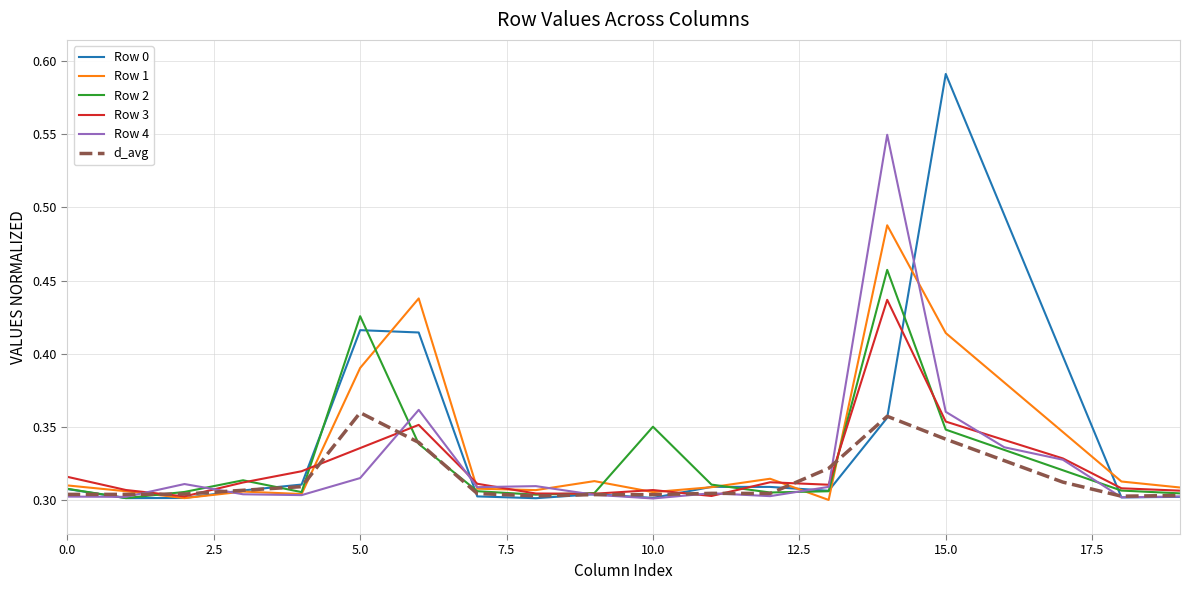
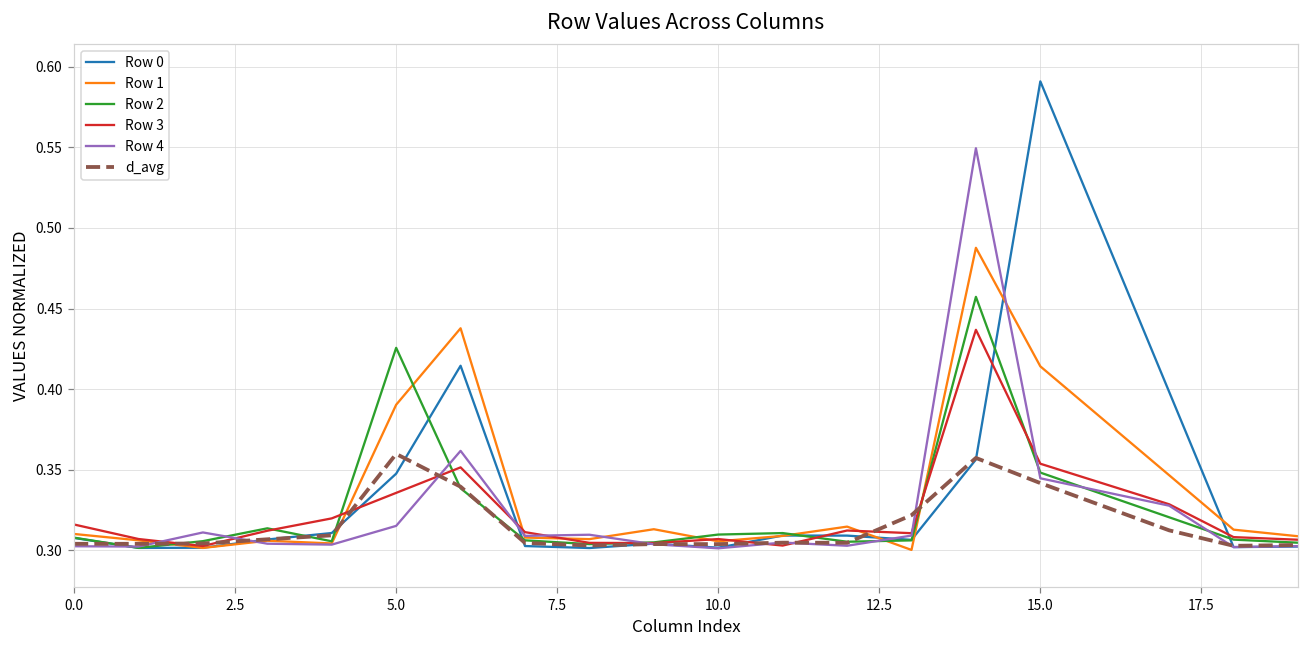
  {
    "Row 0": {
-     "5.0": 0.416,
+     "5.0": 0.348,
      "15.0": 0.591
    },
    "Row 1": {
      "0.0": 0.310,
      "5.0": 0.390,
      "15.0": 0.414
    },
    "Row 2": {
      "5.0": 0.426,
-     "10.0": 0.350,
+     "10.0": 0.310,
      "15.0": 0.348
    },
    "Row 3": {
      "0.0": 0.316,
      "5.0": 0.336,
      "15.0": 0.354
    },
    "Row 4": {
      "5.0": 0.315,
-     "15.0": 0.360
+     "15.0": 0.345
    },
    "d_avg": {
      "5.0": 0.360,
      "15.0": 0.342
    }
  }
